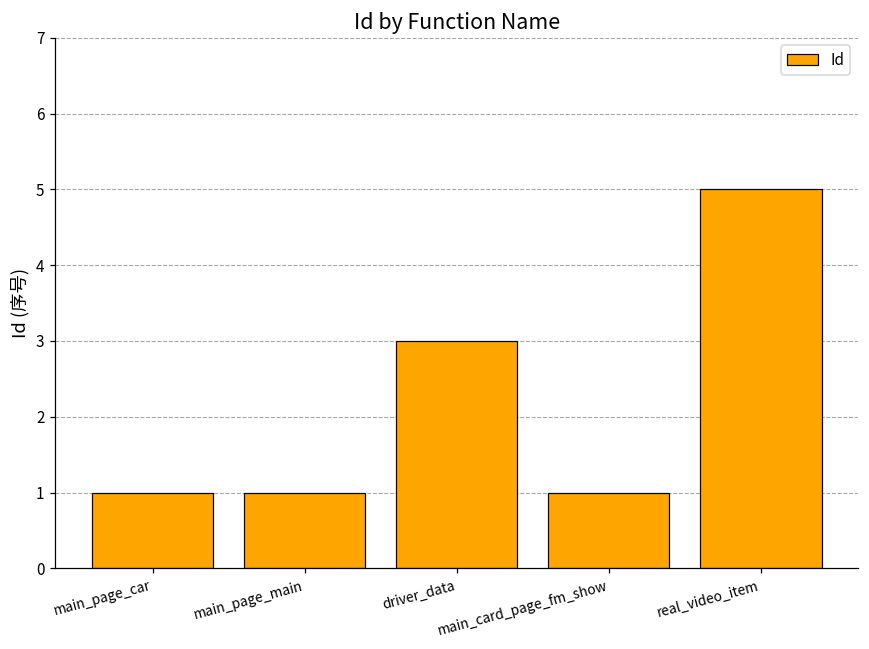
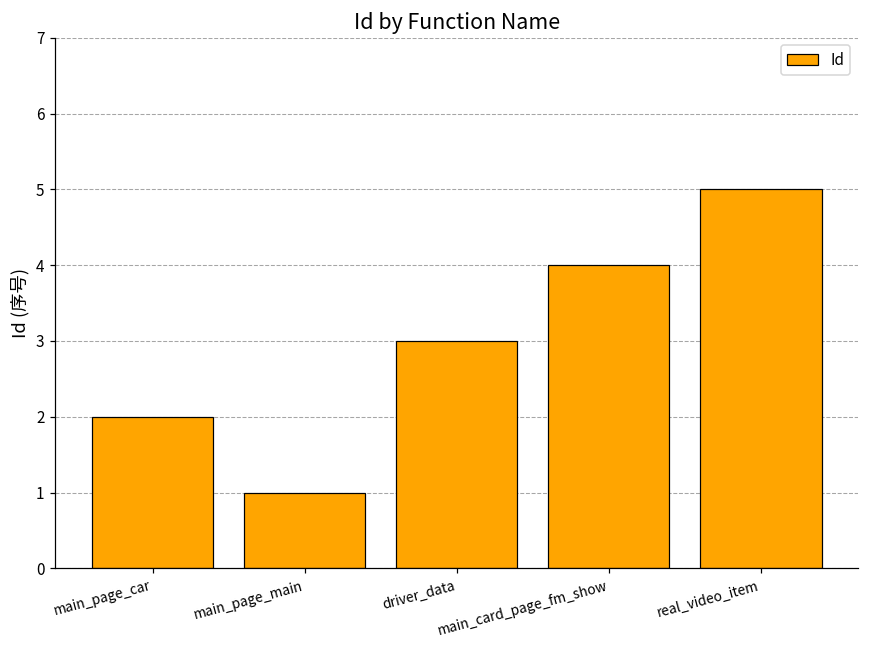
  {
-   "main_page_car": 1,
+   "main_page_car": 2,
    "main_page_main": 1,
    "driver_data": 3,
-   "main_card_page_fm_show": 1,
+   "main_card_page_fm_show": 4,
    "real_video_item": 5
  }
